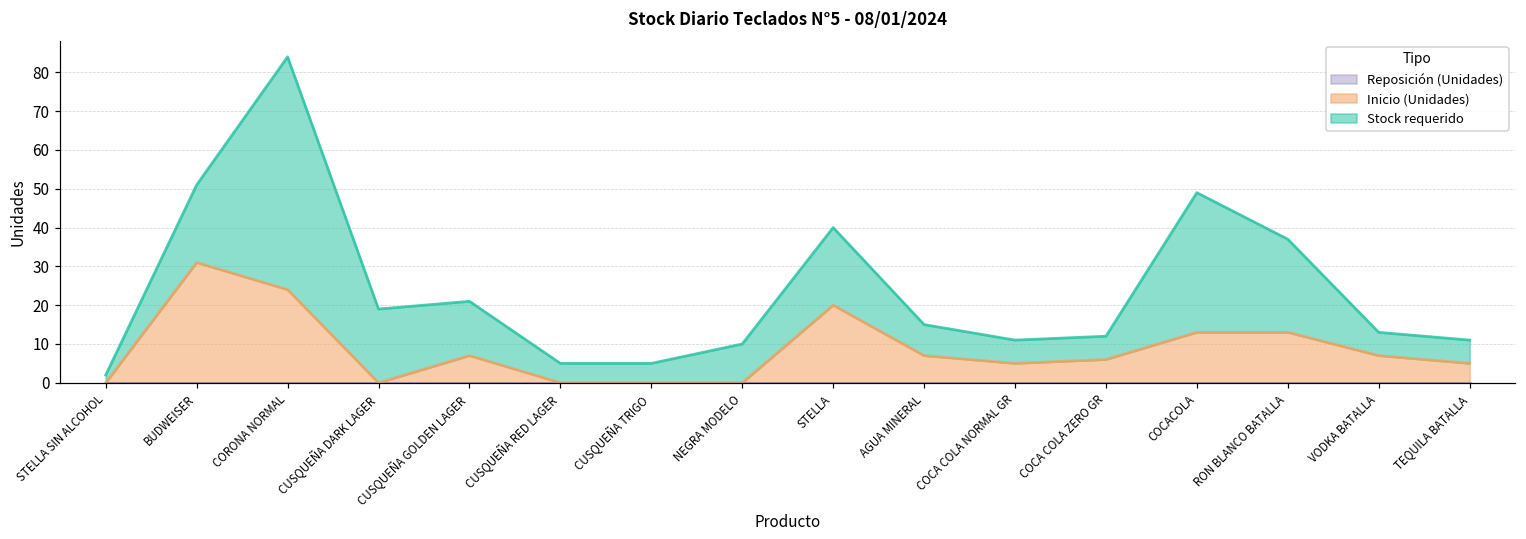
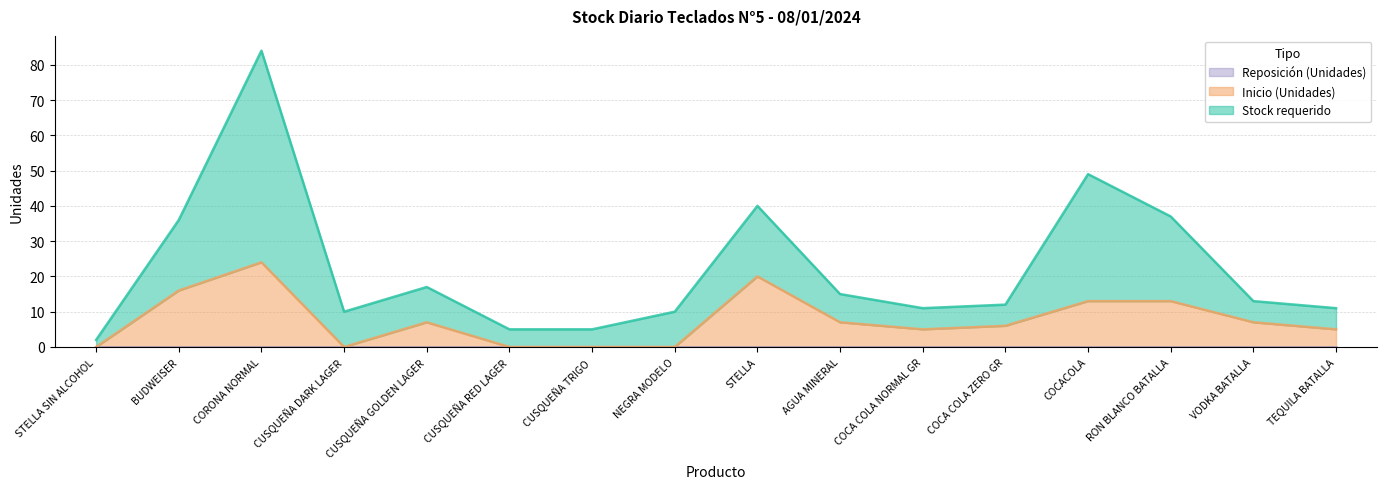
  {
    "Reposición (Unidades)": {
      "BUDWEISER": 0,
      "CORONA NORMAL": 0,
      "CUSQUEÑA GOLDEN LAGER": 0,
      "STELLA": 0,
      "AGUA MINERAL": 0,
      "COCA COLA NORMAL GR": 0,
      "COCA COLA ZERO GR": 0,
      "COCACOLA": 0,
      "RON BLANCO BATALLA": 0,
      "VODKA BATALLA": 0,
      "TEQUILA BATALLA": 0
    },
    "Inicio (Unidades)": {
-     "BUDWEISER": 31,
+     "BUDWEISER": 16,
      "CORONA NORMAL": 24,
      "CUSQUEÑA GOLDEN LAGER": 7,
      "STELLA": 20,
      "AGUA MINERAL": 7,
      "COCA COLA NORMAL GR": 5,
      "COCA COLA ZERO GR": 6,
      "COCACOLA": 13,
      "RON BLANCO BATALLA": 13,
      "VODKA BATALLA": 7,
      "TEQUILA BATALLA": 5
    },
    "Stock requerido": {
      "STELLA SIN ALCOHOL": 2,
      "BUDWEISER": 20,
      "CORONA NORMAL": 60,
-     "CUSQUEÑA DARK LAGER": 19,
-     "CUSQUEÑA GOLDEN LAGER": 14,
+     "CUSQUEÑA DARK LAGER": 10,
+     "CUSQUEÑA GOLDEN LAGER": 10,
      "CUSQUEÑA RED LAGER": 5,
      "CUSQUEÑA TRIGO": 5,
      "NEGRA MODELO": 10,
      "STELLA": 20,
      "AGUA MINERAL": 8,
      "COCA COLA NORMAL GR": 6,
      "COCA COLA ZERO GR": 6,
      "COCACOLA": 36,
      "RON BLANCO BATALLA": 24,
      "VODKA BATALLA": 6,
      "TEQUILA BATALLA": 6
    }
  }
